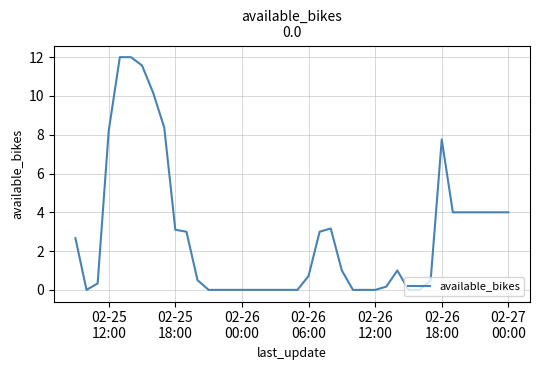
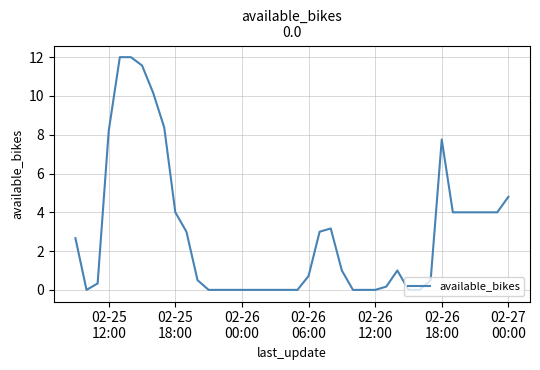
  {
    "02-25 12:00": 8.2,
-   "02-25 18:00": 3.1,
+   "02-25 18:00": 4.0,
    "02-26 00:00": 0.0,
    "02-26 06:00": 0.7,
    "02-26 12:00": 0.0,
    "02-26 18:00": 7.8,
-   "02-27 00:00": 4.0
+   "02-27 00:00": 4.8
  }
